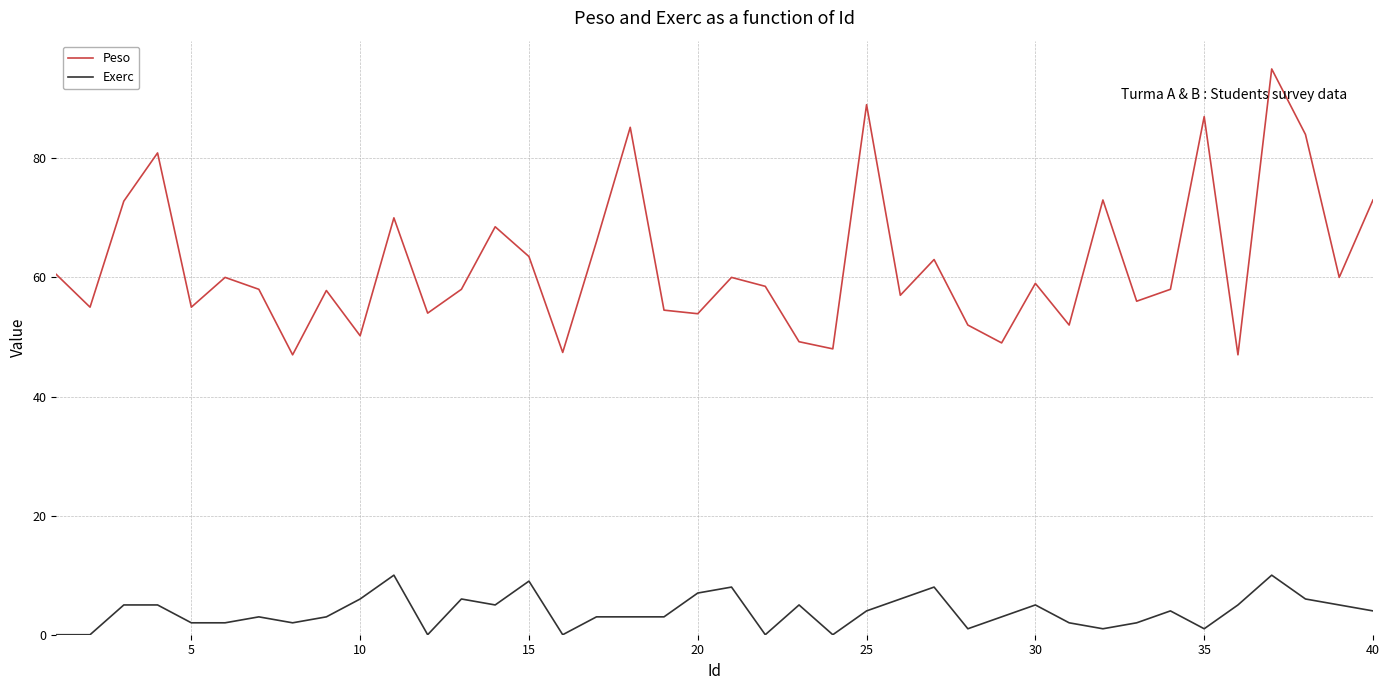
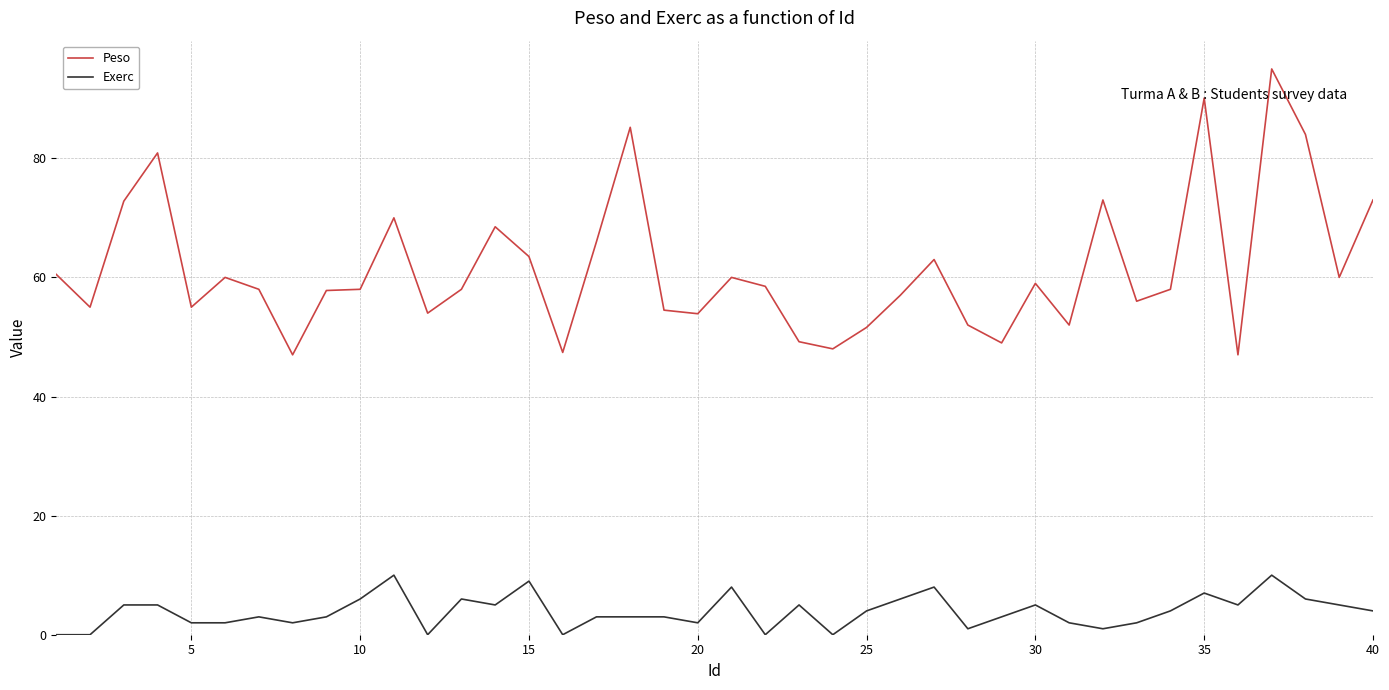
  {
    "Peso": {
      "5": 55,
-     "10": 50,
+     "10": 58,
      "15": 64,
      "20": 54,
-     "25": 89,
+     "25": 52,
      "30": 59,
-     "35": 87,
+     "35": 90,
      "40": 73
    },
    "Exerc": {
      "5": 2,
      "10": 6,
      "15": 9,
-     "20": 7,
+     "20": 2,
      "25": 4,
      "30": 5,
-     "35": 1,
+     "35": 7,
      "40": 4
    }
  }
